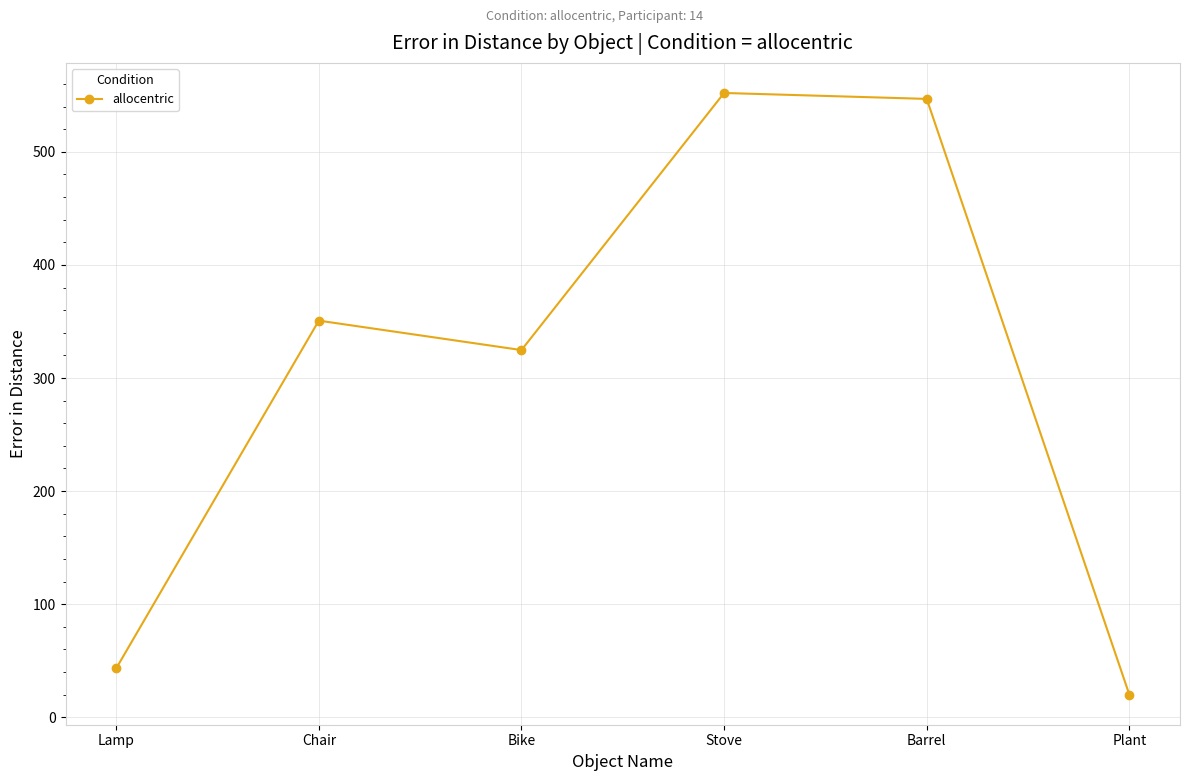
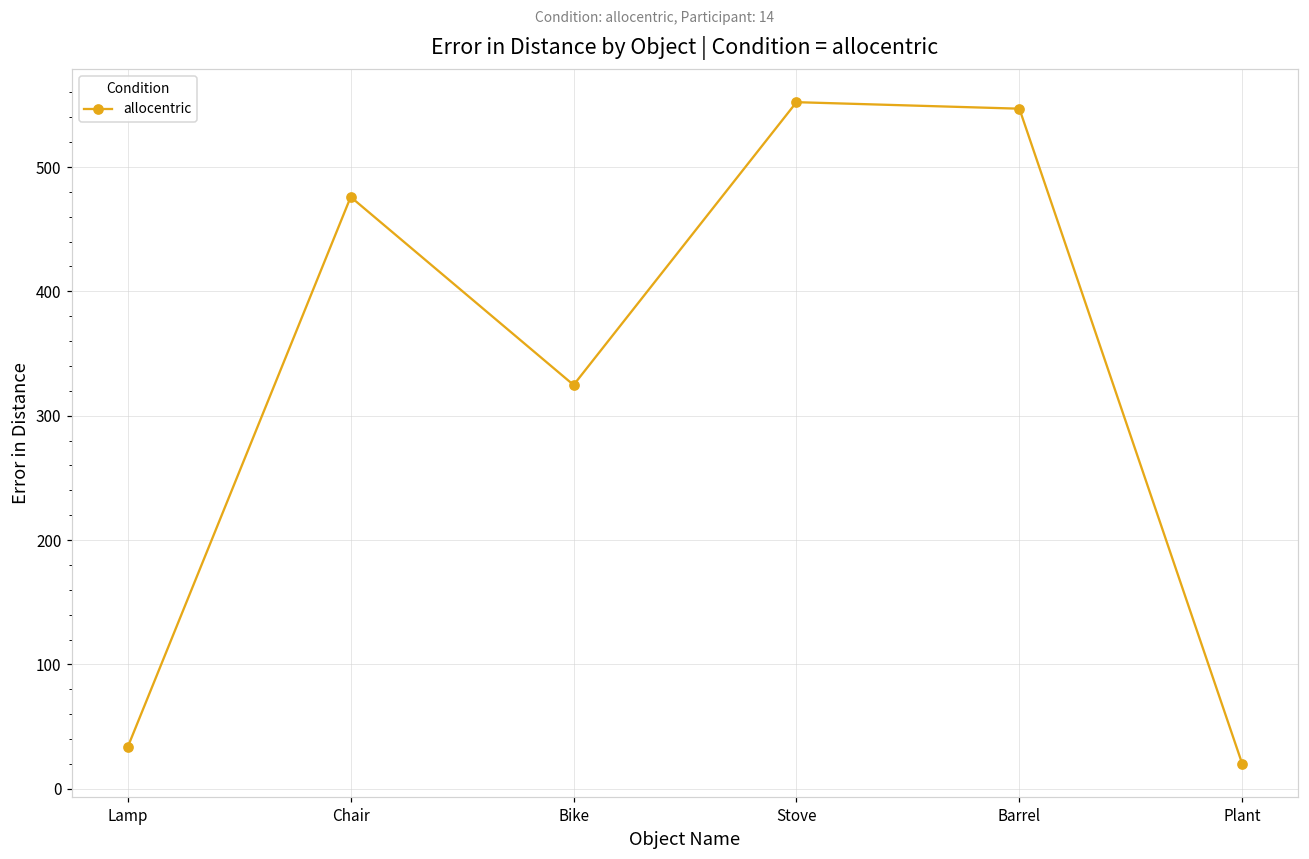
  {
-   "Lamp": 43,
-   "Chair": 351,
+   "Lamp": 34,
+   "Chair": 476,
    "Bike": 325,
    "Stove": 552,
    "Barrel": 547,
    "Plant": 20
  }
